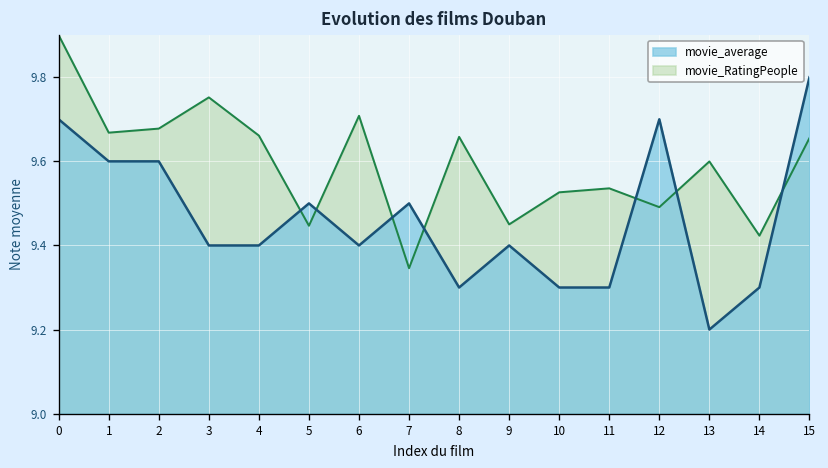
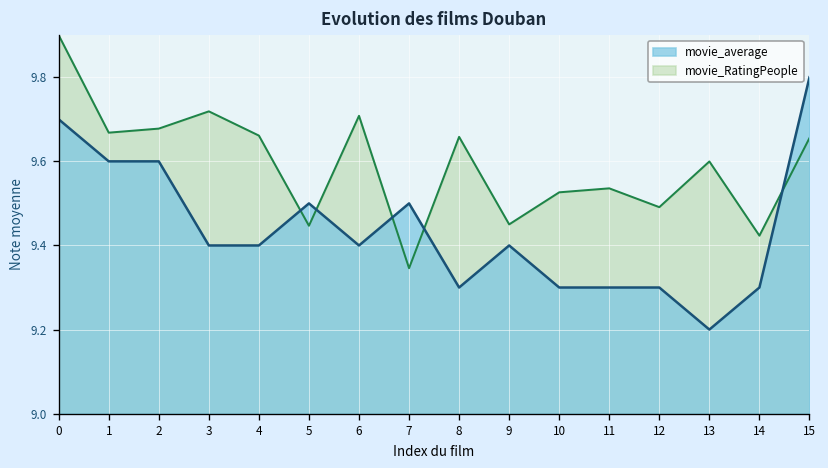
  {
    "movie_RatingPeople": {
      "0": 9.90,
      "1": 9.67,
      "2": 9.68,
-     "3": 9.75,
+     "3": 9.72,
      "4": 9.66,
      "5": 9.45,
      "6": 9.71,
      "7": 9.35,
      "8": 9.66,
      "9": 9.45,
      "10": 9.53,
      "11": 9.54,
      "12": 9.49,
      "13": 9.60,
      "14": 9.42,
      "15": 9.66
    },
    "movie_average": {
      "0": 9.7,
      "1": 9.6,
      "2": 9.6,
      "3": 9.4,
      "4": 9.4,
      "5": 9.5,
      "6": 9.4,
      "7": 9.5,
      "8": 9.3,
      "9": 9.4,
      "10": 9.3,
      "11": 9.3,
-     "12": 9.7,
+     "12": 9.3,
      "13": 9.2,
      "14": 9.3,
      "15": 9.8
    }
  }
